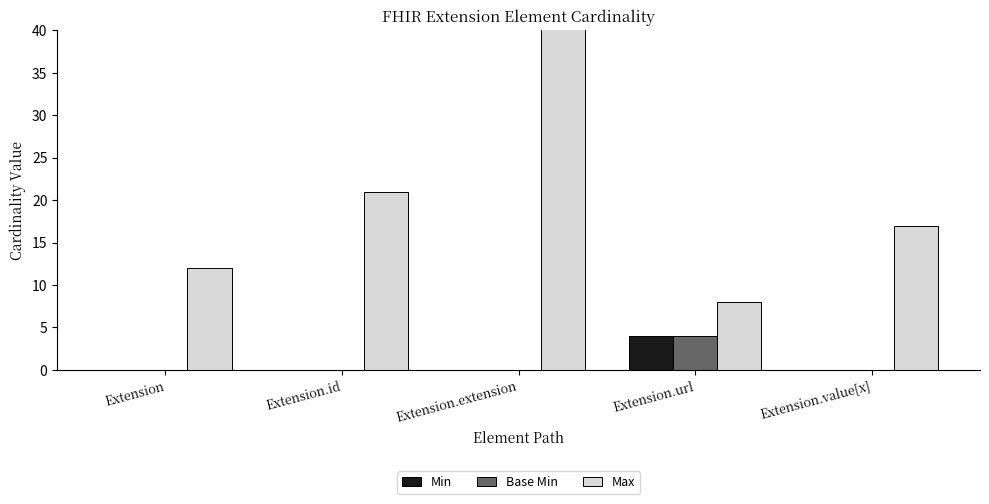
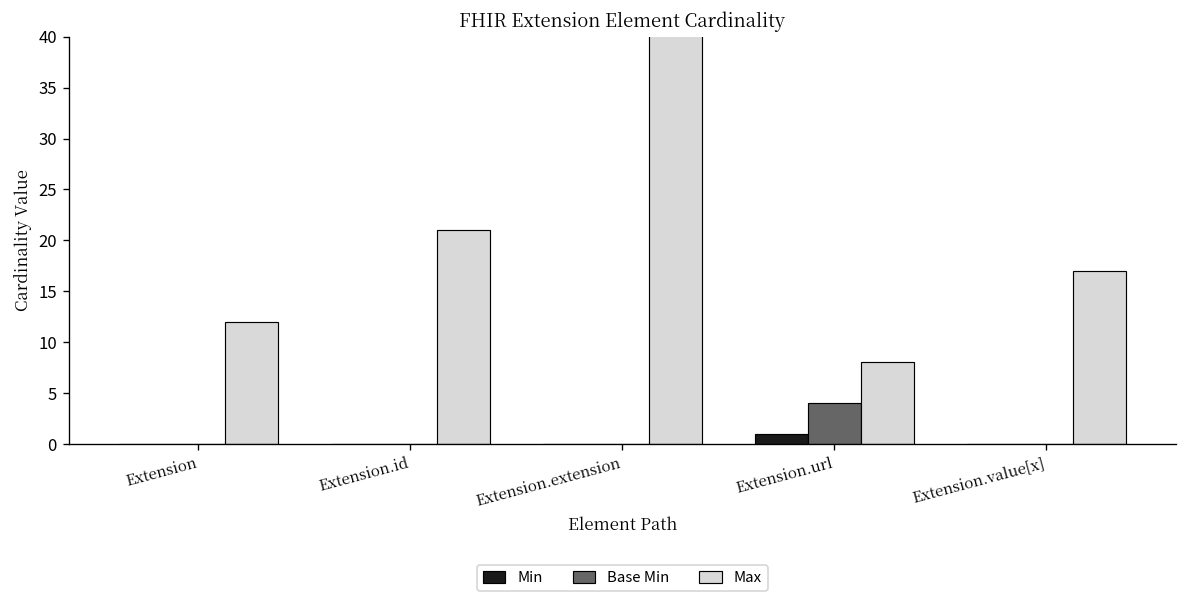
  {
    "Min": {
      "Extension": 0,
      "Extension.id": 0,
      "Extension.extension": 0,
-     "Extension.url": 4,
+     "Extension.url": 1,
      "Extension.value[x]": 0
    },
    "Base Min": {
      "Extension": 0,
      "Extension.id": 0,
      "Extension.extension": 0,
      "Extension.url": 4,
      "Extension.value[x]": 0
    },
    "Max": {
      "Extension": 12,
      "Extension.id": 21,
      "Extension.url": 8,
      "Extension.value[x]": 17
    }
  }
